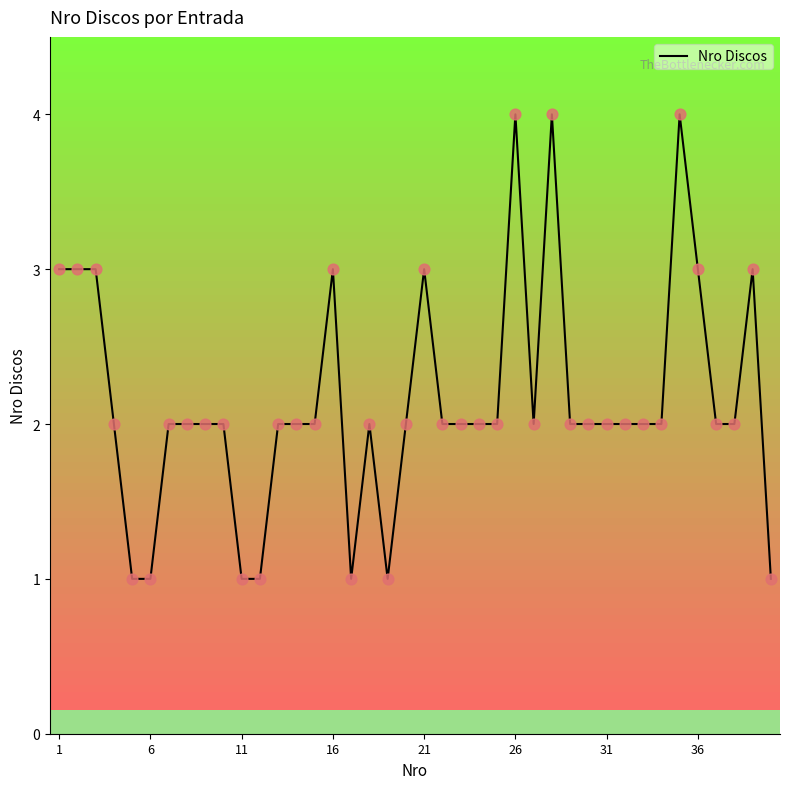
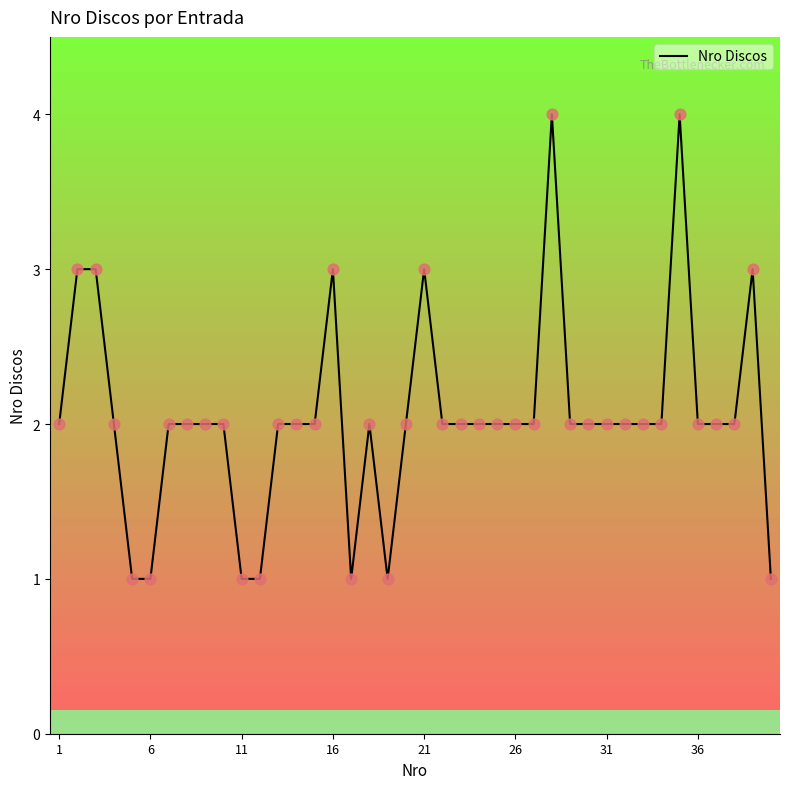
  {
-   "1": 3,
+   "1": 2,
    "6": 1,
    "11": 1,
    "16": 3,
    "21": 3,
-   "26": 4,
+   "26": 2,
    "31": 2,
-   "36": 3
+   "36": 2
  }
